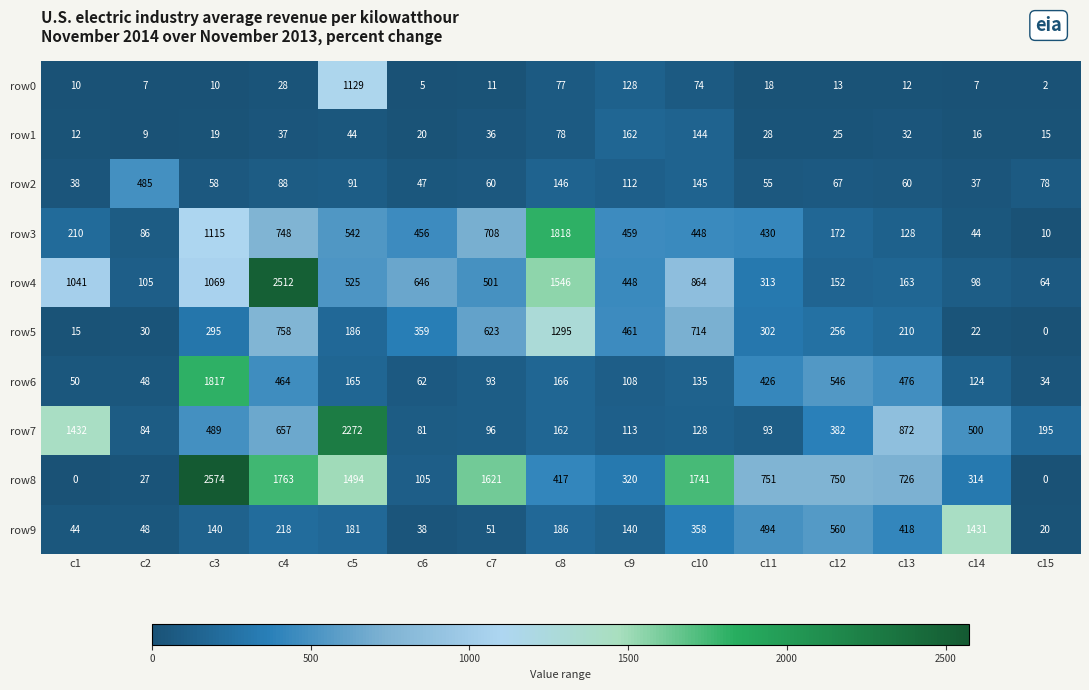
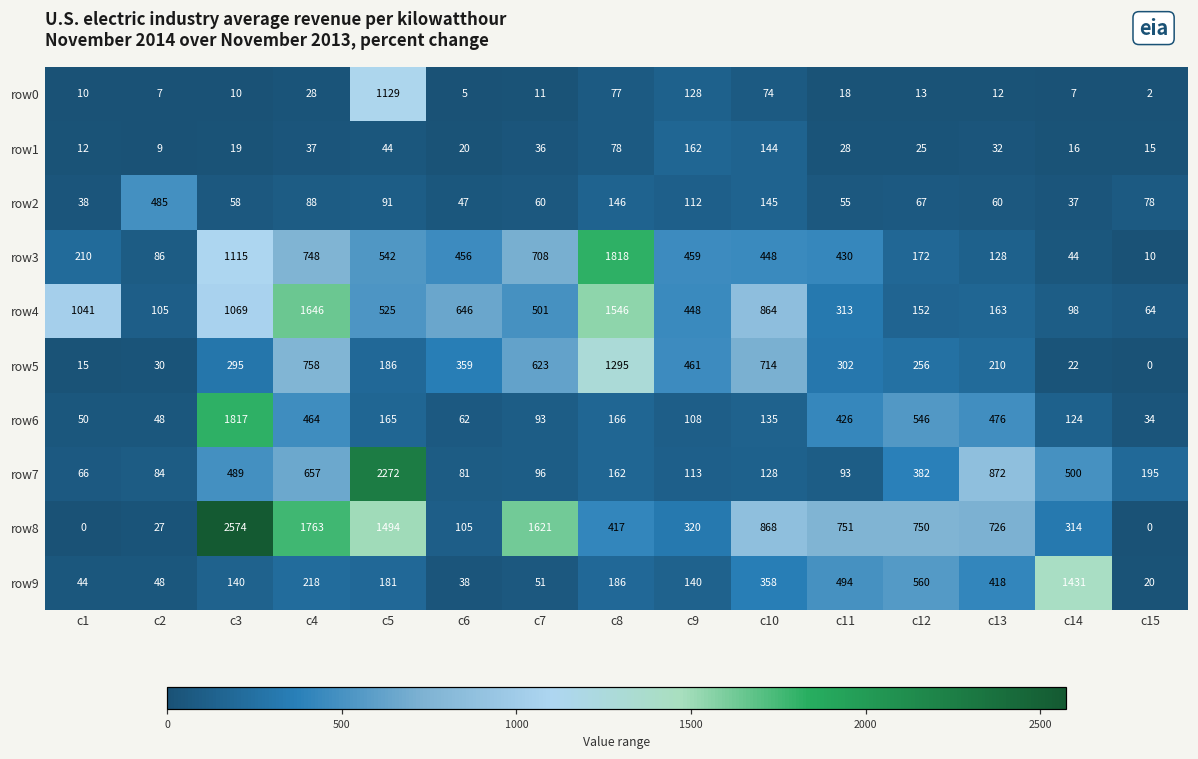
  {
    "row0": {
      "c1": 10,
      "c2": 7,
      "c3": 10,
      "c4": 28,
      "c5": 1129,
      "c6": 5,
      "c7": 11,
      "c8": 77,
      "c9": 128,
      "c10": 74,
      "c11": 18,
      "c12": 13,
      "c13": 12,
      "c14": 7,
      "c15": 2
    },
    "row1": {
      "c1": 12,
      "c2": 9,
      "c3": 19,
      "c4": 37,
      "c5": 44,
      "c6": 20,
      "c7": 36,
      "c8": 78,
      "c9": 162,
      "c10": 144,
      "c11": 28,
      "c12": 25,
      "c13": 32,
      "c14": 16,
      "c15": 15
    },
    "row2": {
      "c1": 38,
      "c2": 485,
      "c3": 58,
      "c4": 88,
      "c5": 91,
      "c6": 47,
      "c7": 60,
      "c8": 146,
      "c9": 112,
      "c10": 145,
      "c11": 55,
      "c12": 67,
      "c13": 60,
      "c14": 37,
      "c15": 78
    },
    "row3": {
      "c1": 210,
      "c2": 86,
      "c3": 1115,
      "c4": 748,
      "c5": 542,
      "c6": 456,
      "c7": 708,
      "c8": 1818,
      "c9": 459,
      "c10": 448,
      "c11": 430,
      "c12": 172,
      "c13": 128,
      "c14": 44,
      "c15": 10
    },
    "row4": {
      "c1": 1041,
      "c2": 105,
      "c3": 1069,
-     "c4": 2512,
+     "c4": 1646,
      "c5": 525,
      "c6": 646,
      "c7": 501,
      "c8": 1546,
      "c9": 448,
      "c10": 864,
      "c11": 313,
      "c12": 152,
      "c13": 163,
      "c14": 98,
      "c15": 64
    },
    "row5": {
      "c1": 15,
      "c2": 30,
      "c3": 295,
      "c4": 758,
      "c5": 186,
      "c6": 359,
      "c7": 623,
      "c8": 1295,
      "c9": 461,
      "c10": 714,
      "c11": 302,
      "c12": 256,
      "c13": 210,
      "c14": 22,
      "c15": 0
    },
    "row6": {
      "c1": 50,
      "c2": 48,
      "c3": 1817,
      "c4": 464,
      "c5": 165,
      "c6": 62,
      "c7": 93,
      "c8": 166,
      "c9": 108,
      "c10": 135,
      "c11": 426,
      "c12": 546,
      "c13": 476,
      "c14": 124,
      "c15": 34
    },
    "row7": {
-     "c1": 1432,
+     "c1": 66,
      "c2": 84,
      "c3": 489,
      "c4": 657,
      "c5": 2272,
      "c6": 81,
      "c7": 96,
      "c8": 162,
      "c9": 113,
      "c10": 128,
      "c11": 93,
      "c12": 382,
      "c13": 872,
      "c14": 500,
      "c15": 195
    },
    "row8": {
      "c1": 0,
      "c2": 27,
      "c3": 2574,
      "c4": 1763,
      "c5": 1494,
      "c6": 105,
      "c7": 1621,
      "c8": 417,
      "c9": 320,
-     "c10": 1741,
+     "c10": 868,
      "c11": 751,
      "c12": 750,
      "c13": 726,
      "c14": 314,
      "c15": 0
    },
    "row9": {
      "c1": 44,
      "c2": 48,
      "c3": 140,
      "c4": 218,
      "c5": 181,
      "c6": 38,
      "c7": 51,
      "c8": 186,
      "c9": 140,
      "c10": 358,
      "c11": 494,
      "c12": 560,
      "c13": 418,
      "c14": 1431,
      "c15": 20
    }
  }
